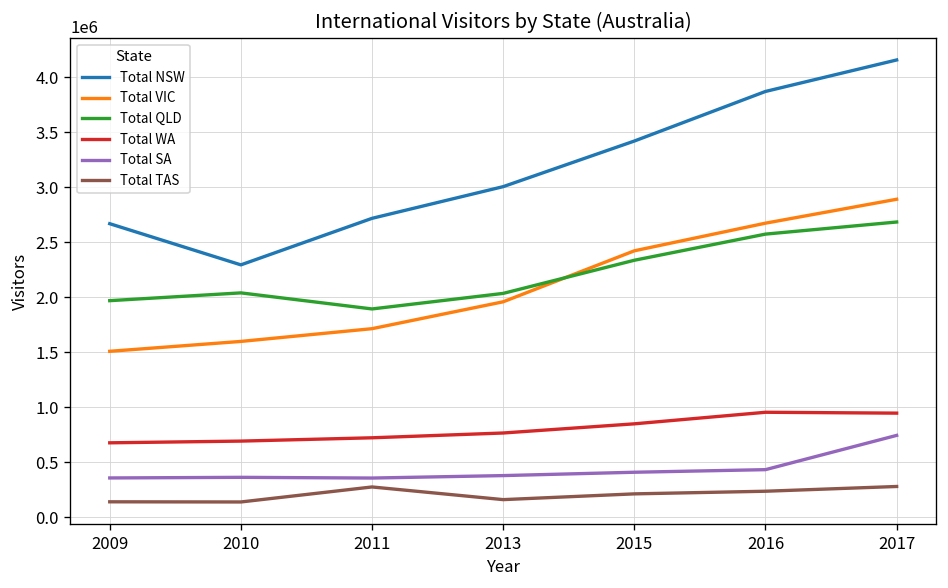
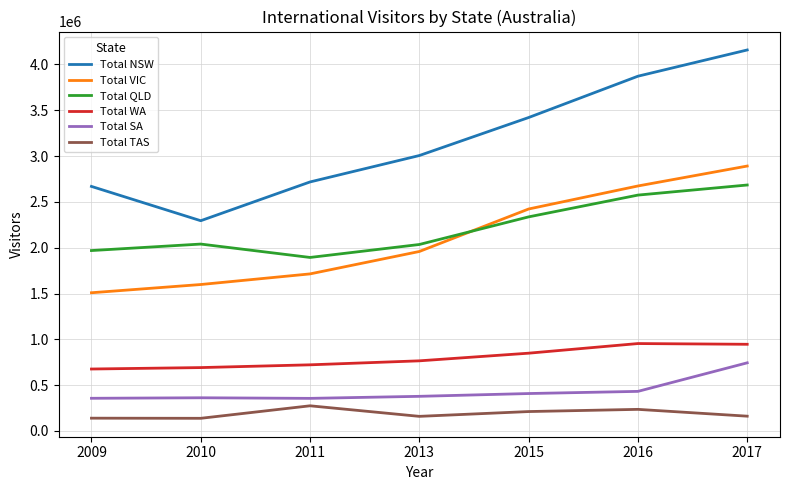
  {
    "Total NSW": {
      "2009": 2700000,
      "2010": 2300000,
      "2011": 2700000,
      "2013": 3000000,
      "2015": 3400000,
      "2016": 3900000,
      "2017": 4200000
    },
    "Total VIC": {
      "2009": 1500000,
      "2010": 1600000,
      "2011": 1700000,
      "2013": 2000000,
      "2015": 2400000,
      "2016": 2700000,
      "2017": 2900000
    },
    "Total QLD": {
      "2009": 2000000,
      "2010": 2000000,
      "2011": 1900000,
      "2013": 2000000,
      "2015": 2300000,
      "2016": 2600000,
      "2017": 2700000
    },
    "Total WA": {
      "2009": 700000,
      "2010": 700000,
      "2011": 700000,
      "2013": 800000,
      "2015": 800000,
      "2016": 1000000,
      "2017": 900000
    },
    "Total SA": {
      "2009": 400000,
      "2010": 400000,
      "2011": 400000,
      "2013": 400000,
      "2015": 400000,
      "2016": 400000,
      "2017": 700000
    },
    "Total TAS": {
      "2009": 100000,
      "2010": 100000,
      "2011": 300000,
      "2013": 200000,
      "2015": 200000,
      "2016": 200000,
-     "2017": 300000
+     "2017": 200000
    }
  }
